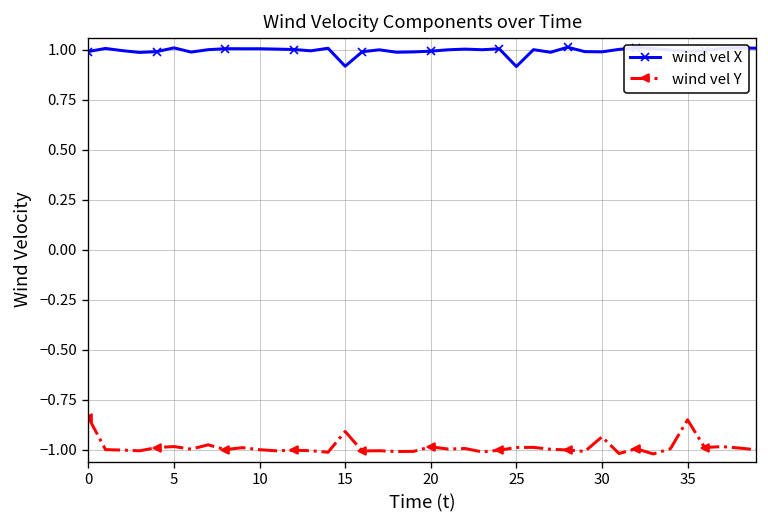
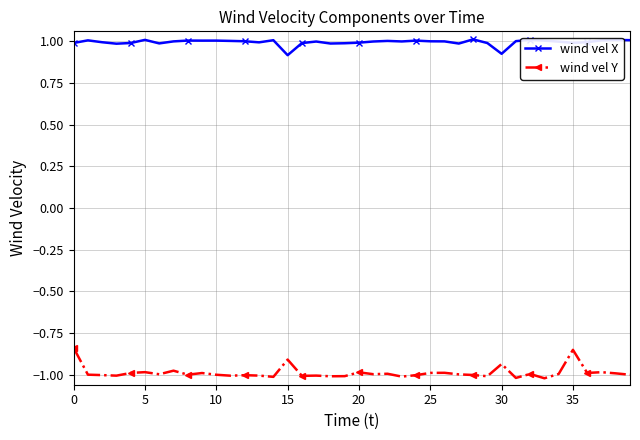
  {
    "wind vel X": {
      "0": 0.99,
      "5": 1.01,
      "10": 1.00,
      "15": 0.92,
      "20": 0.99,
-     "25": 0.92,
-     "30": 0.99
+     "25": 1.00,
+     "30": 0.93
    },
    "wind vel Y": {
      "0": -0.84,
      "5": -0.98,
      "10": -1.00,
      "15": -0.91,
      "20": -0.99,
      "25": -0.99,
      "30": -0.94,
      "35": -0.85
    }
  }
